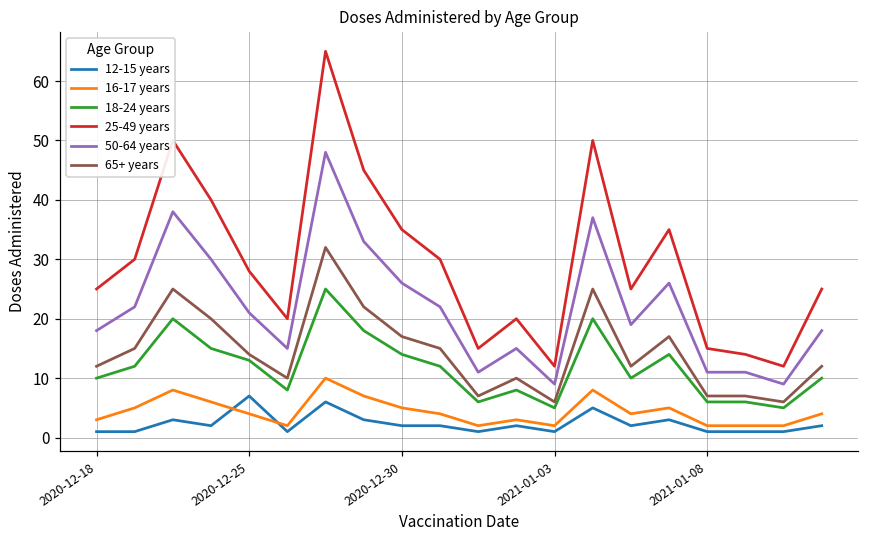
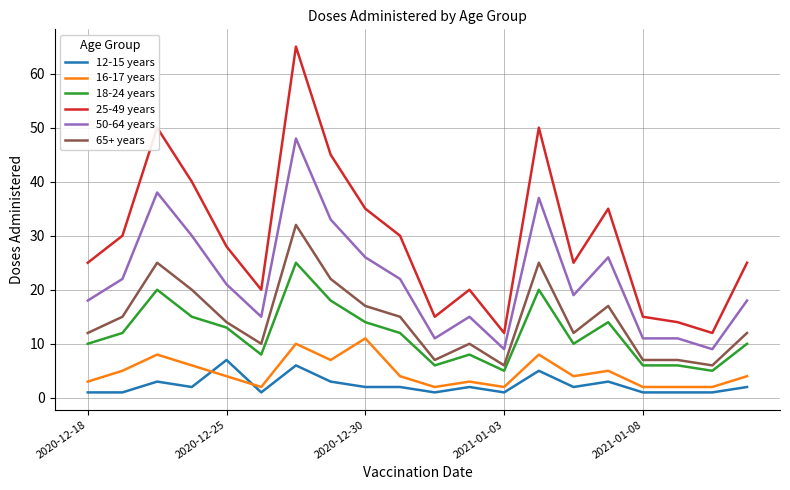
  {
    "12-15 years": {
      "2020-12-18": 1,
      "2020-12-25": 7,
      "2020-12-30": 2,
      "2021-01-03": 1,
      "2021-01-08": 1
    },
    "16-17 years": {
      "2020-12-18": 3,
      "2020-12-25": 4,
-     "2020-12-30": 5,
+     "2020-12-30": 11,
      "2021-01-03": 2,
      "2021-01-08": 2
    },
    "18-24 years": {
      "2020-12-18": 10,
      "2020-12-25": 13,
      "2020-12-30": 14,
      "2021-01-03": 5,
      "2021-01-08": 6
    },
    "25-49 years": {
      "2020-12-18": 25,
      "2020-12-25": 28,
      "2020-12-30": 35,
      "2021-01-03": 12,
      "2021-01-08": 15
    },
    "50-64 years": {
      "2020-12-18": 18,
      "2020-12-25": 21,
      "2020-12-30": 26,
      "2021-01-03": 9,
      "2021-01-08": 11
    },
    "65+ years": {
      "2020-12-18": 12,
      "2020-12-25": 14,
      "2020-12-30": 17,
      "2021-01-03": 6,
      "2021-01-08": 7
    }
  }
